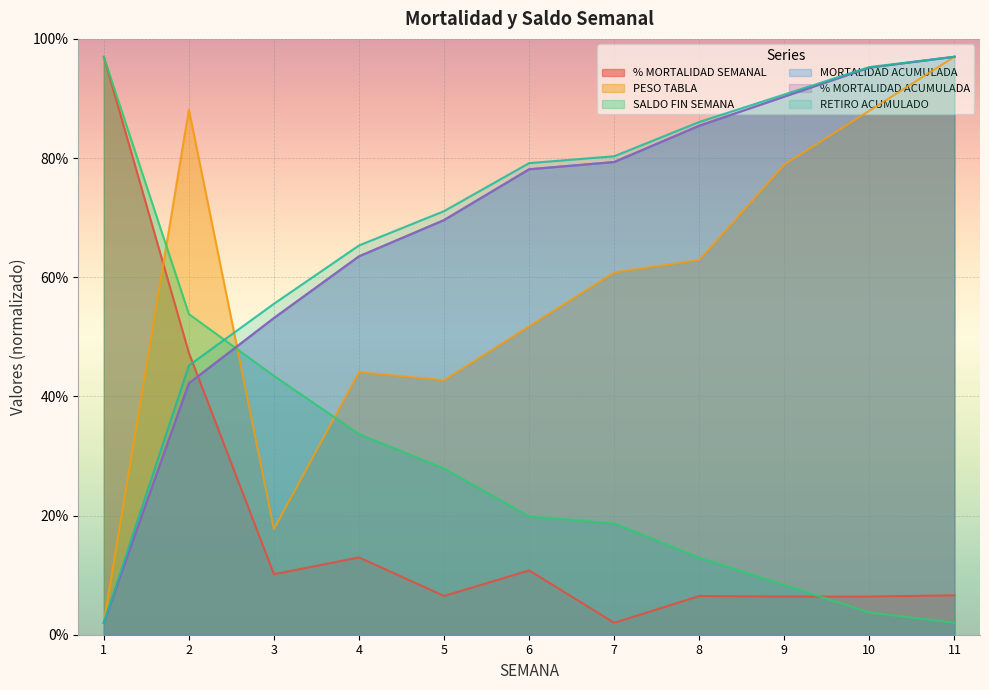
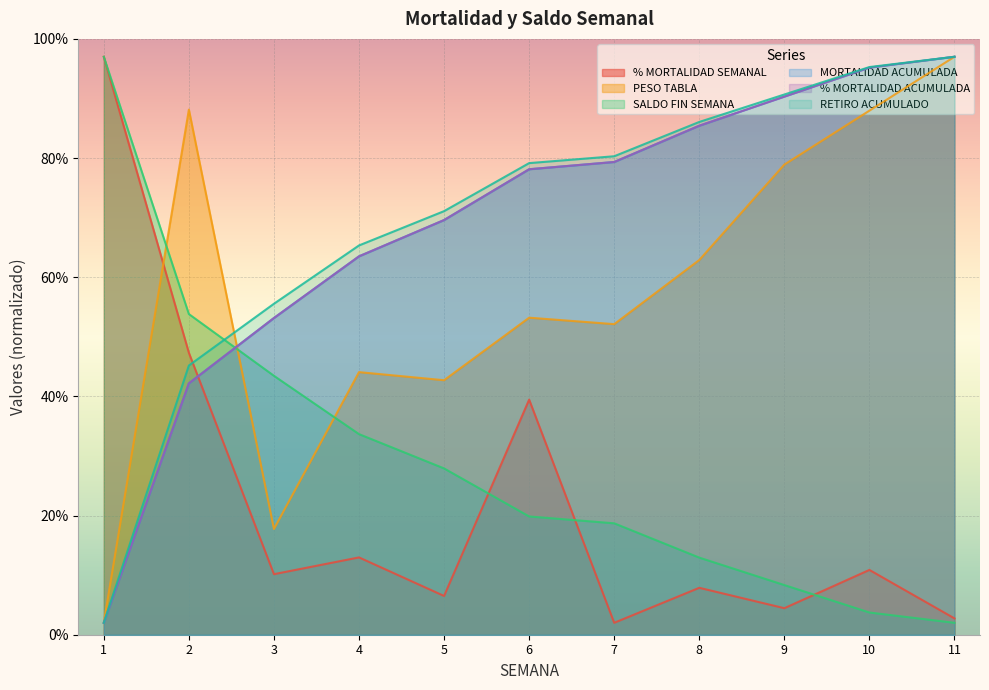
  {
    "% MORTALIDAD SEMANAL": {
      "2": "47%",
      "3": "10%",
      "4": "13%",
      "5": "7%",
-     "6": "11%",
+     "6": "39%",
      "7": "2%",
-     "8": "7%",
-     "9": "6%",
-     "10": "6%",
-     "11": "7%"
+     "8": "8%",
+     "9": "4%",
+     "10": "11%",
+     "11": "3%"
    },
    "PESO TABLA": {
      "2": "88%",
      "3": "18%",
      "4": "44%",
      "5": "43%",
-     "6": "52%",
-     "7": "61%",
+     "6": "53%",
+     "7": "52%",
      "8": "63%",
      "9": "79%"
    }
  }
